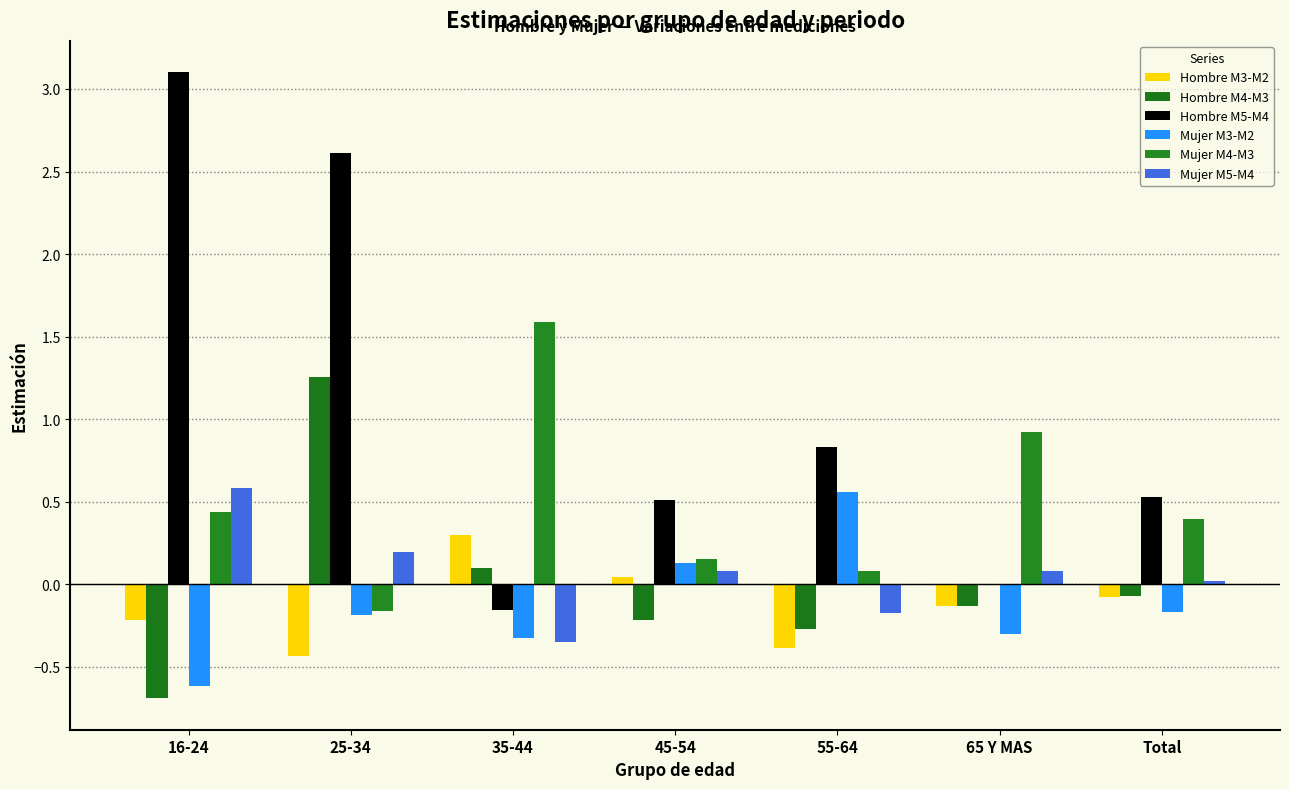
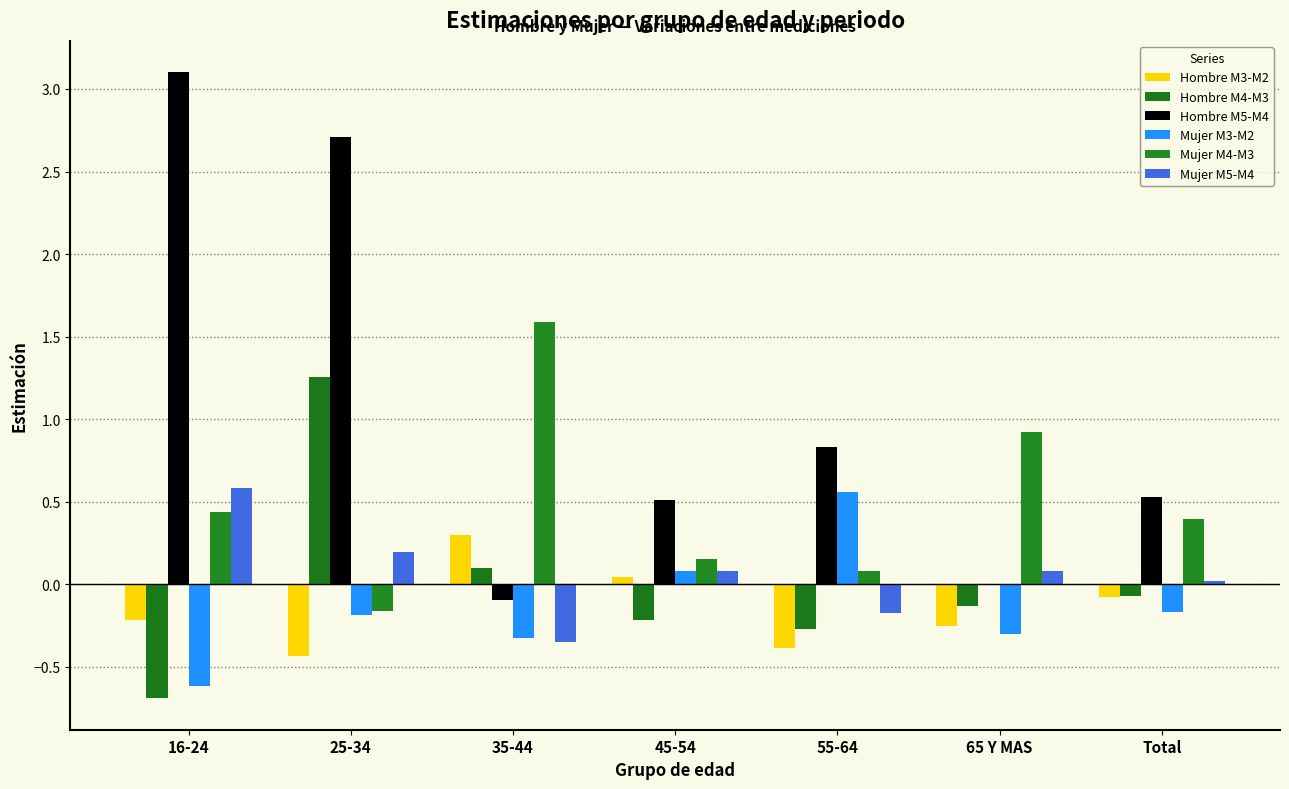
  {
    "Hombre M3-M2": {
      "16-24": -0.22,
      "25-34": -0.43,
      "35-44": 0.30,
      "45-54": 0.04,
      "55-64": -0.39,
-     "65 Y MAS": -0.13,
+     "65 Y MAS": -0.25,
      "Total": -0.08
    },
    "Hombre M5-M4": {
      "16-24": 3.10,
-     "25-34": 2.61,
-     "35-44": -0.15,
+     "25-34": 2.71,
+     "35-44": -0.10,
      "45-54": 0.51,
      "55-64": 0.83,
      "Total": 0.53
    },
    "Mujer M3-M2": {
      "16-24": -0.61,
      "25-34": -0.19,
      "35-44": -0.32,
-     "45-54": 0.13,
+     "45-54": 0.08,
      "55-64": 0.56,
      "65 Y MAS": -0.30,
      "Total": -0.17
    },
    "Mujer M5-M4": {
      "16-24": 0.58,
      "25-34": 0.19,
      "35-44": -0.35,
      "45-54": 0.08,
      "55-64": -0.17,
      "65 Y MAS": 0.08,
      "Total": 0.02
    }
  }
